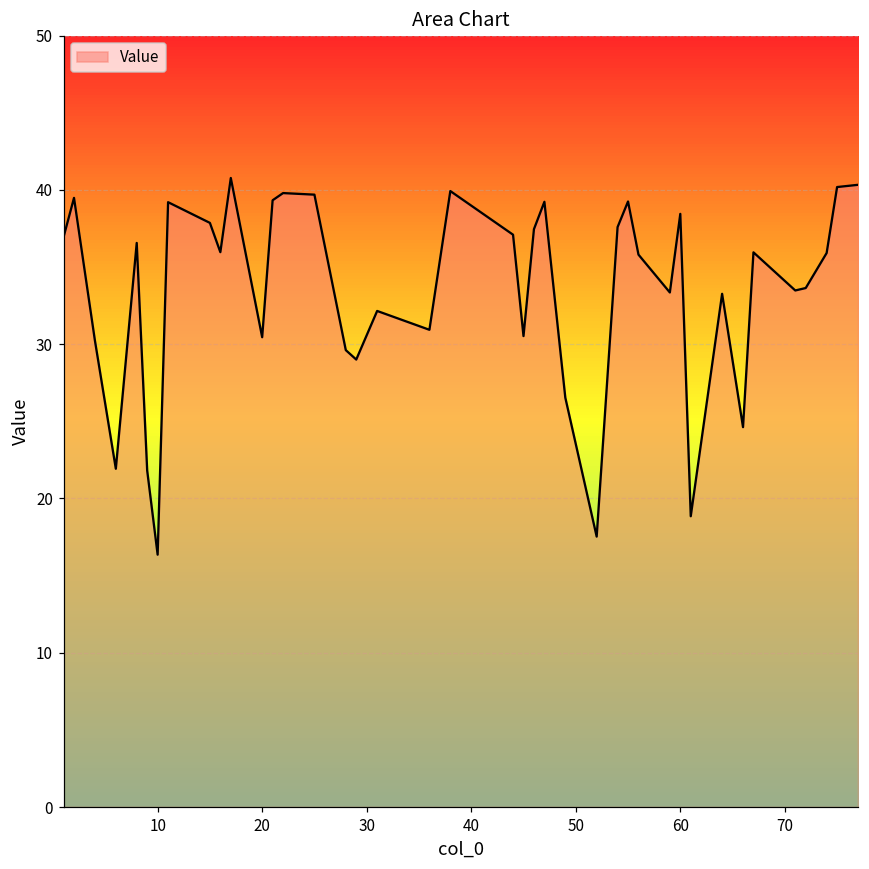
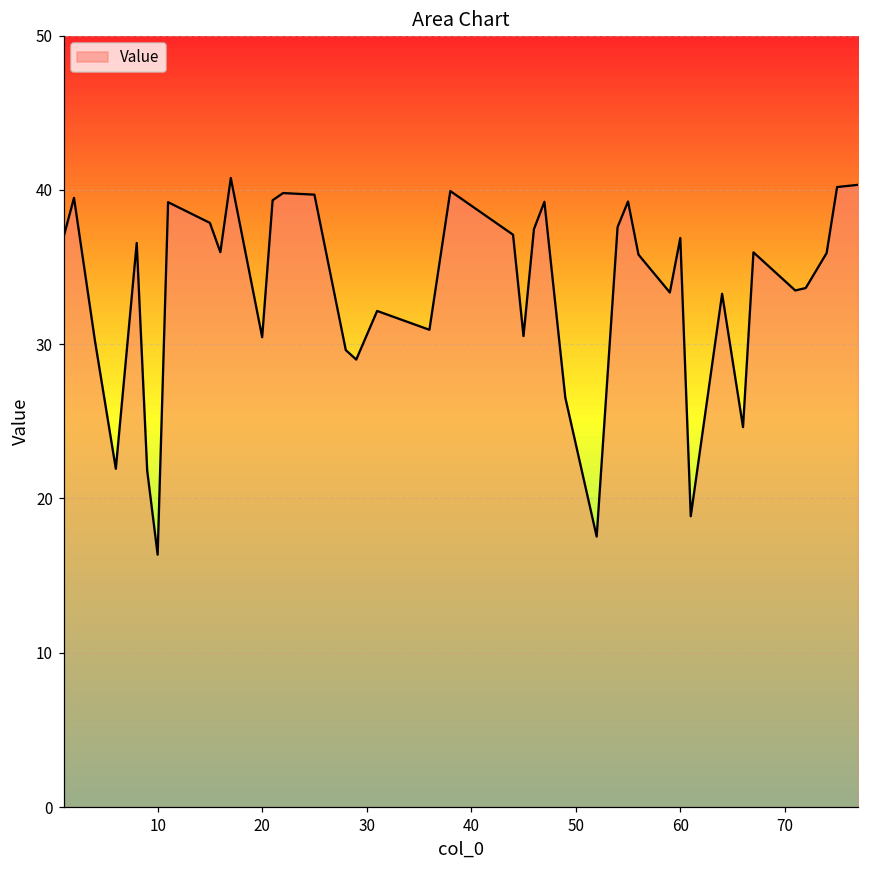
  {
    "10": 16.4,
    "20": 30.5,
-   "60": 38.4
+   "60": 36.9
  }
